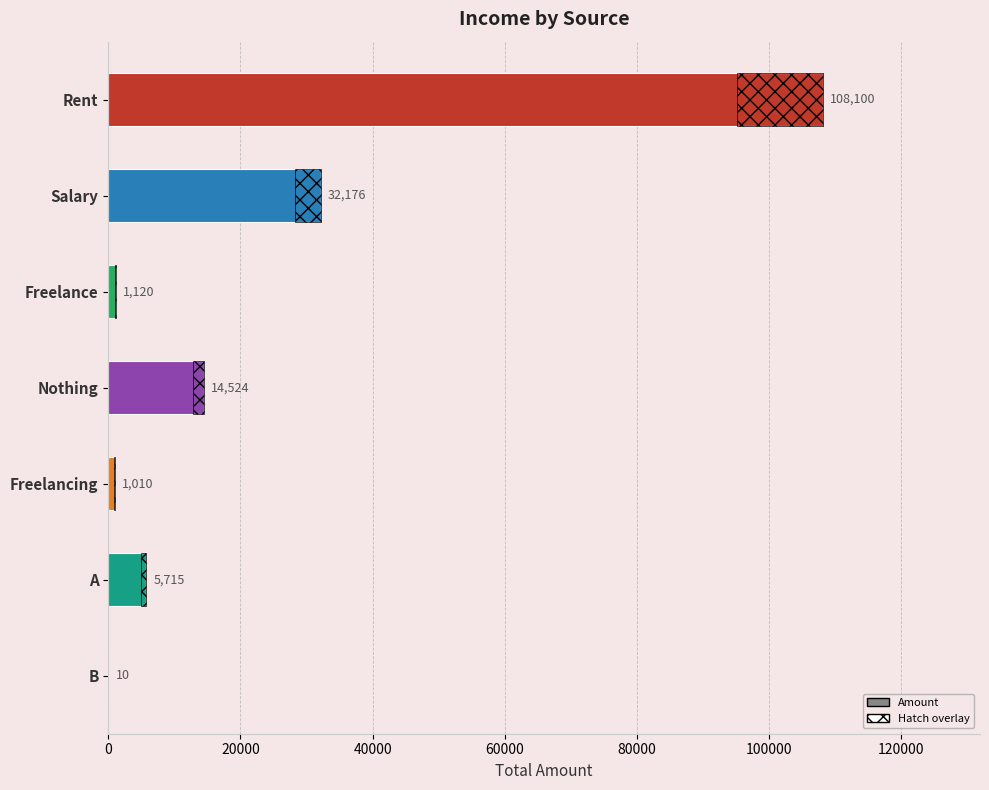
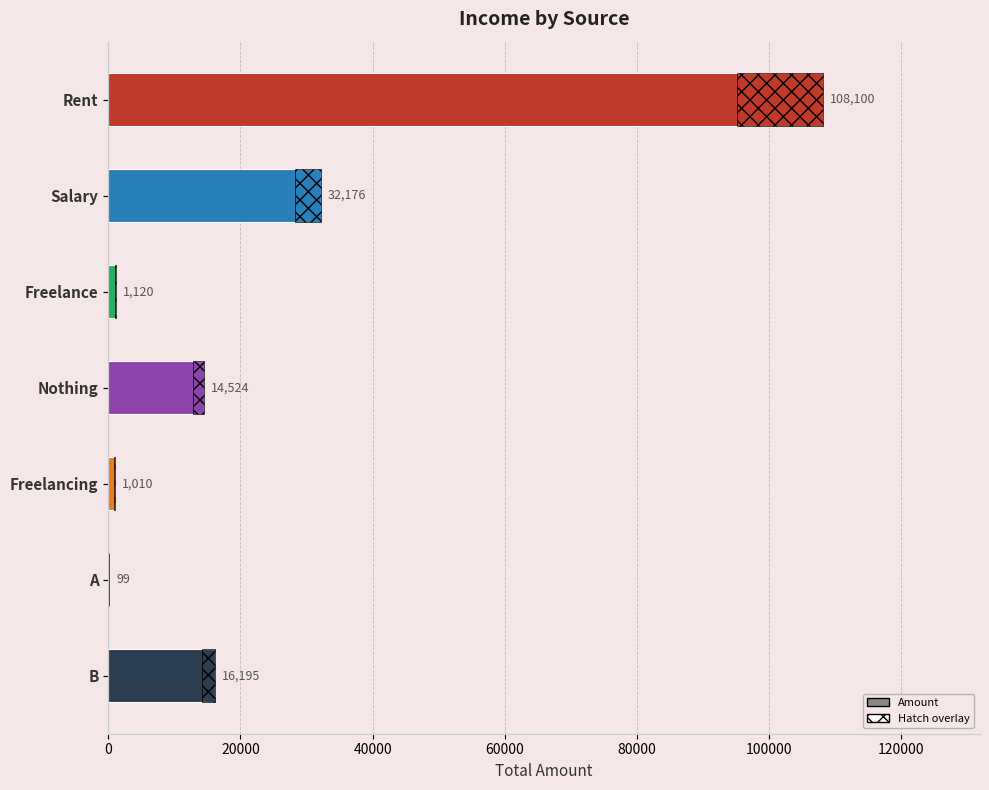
  {
    "Rent": "108,100",
    "Salary": "32,176",
    "Freelance": "1,120",
    "Nothing": "14,524",
    "Freelancing": "1,010",
-   "A": "5,715",
-   "B": "10"
+   "A": "99",
+   "B": "16,195"
  }
